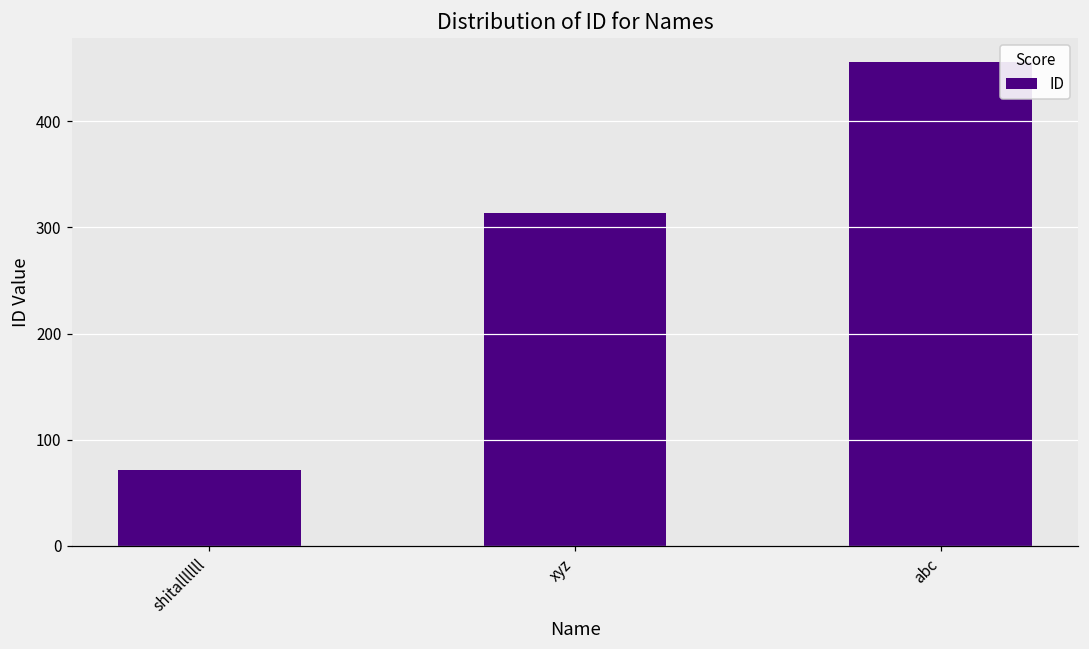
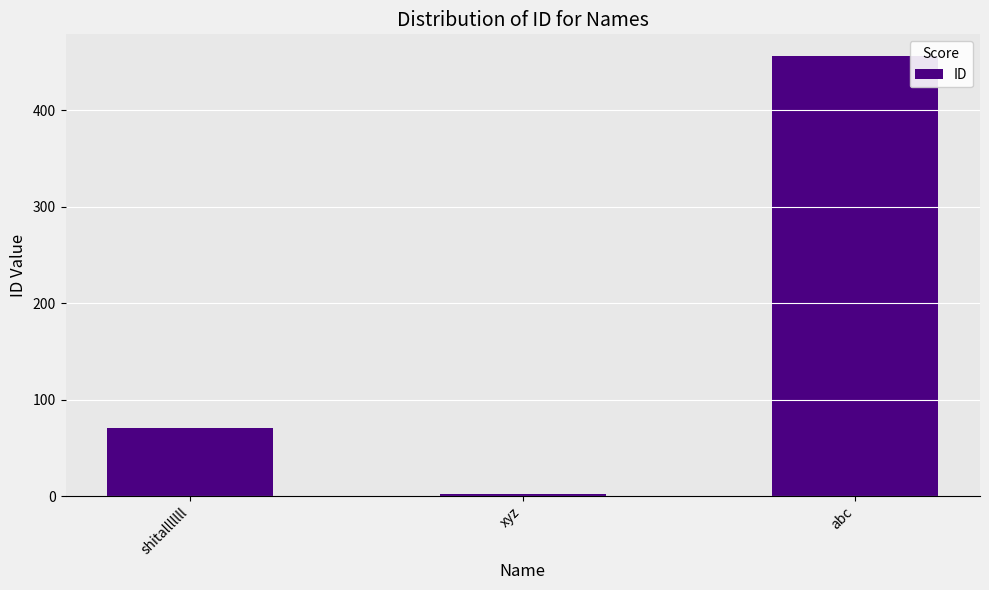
  {
    "shitalllllll": 70,
-   "xyz": 310,
+   "xyz": 0,
    "abc": 460
  }
